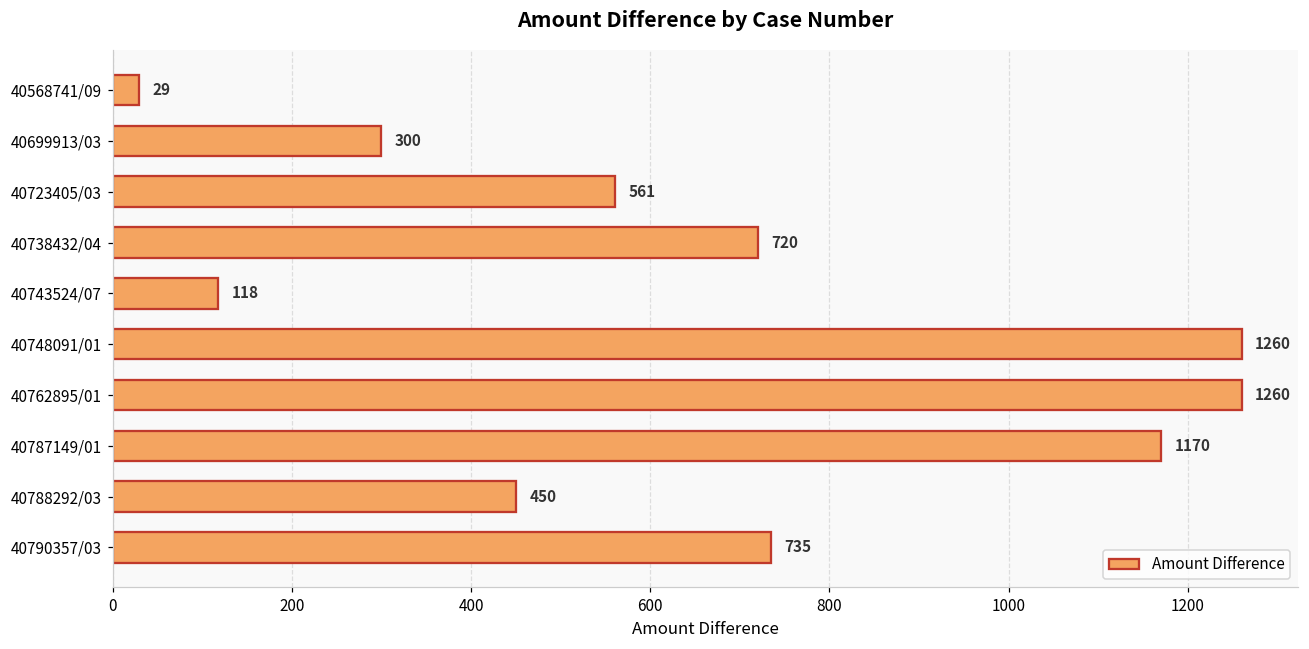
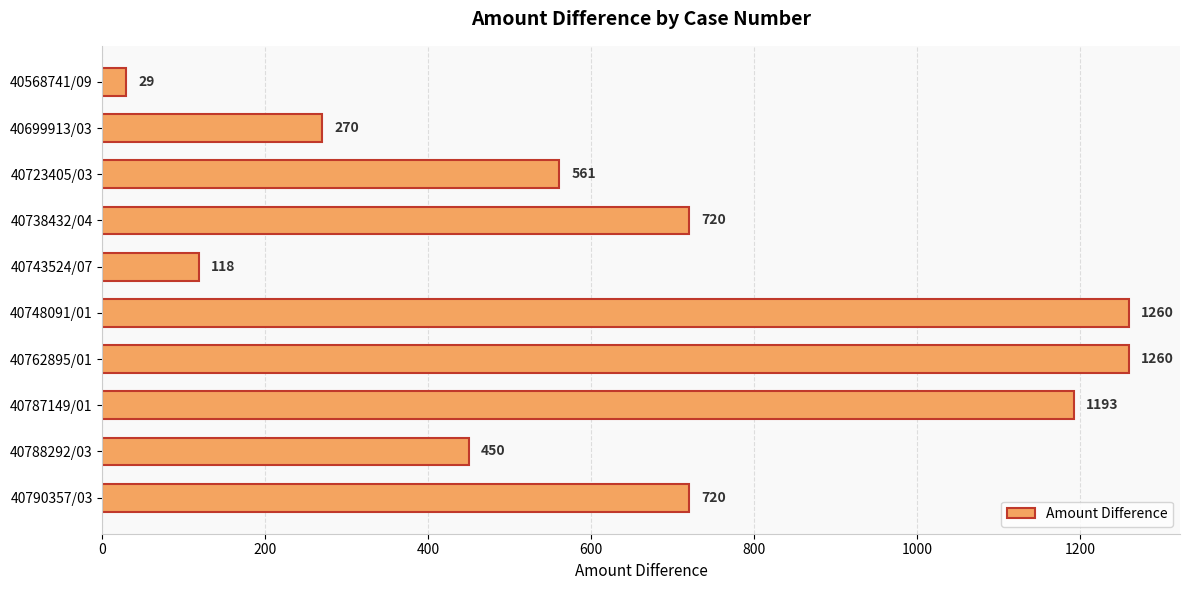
  {
    "40568741/09": 29,
-   "40699913/03": 300,
+   "40699913/03": 270,
    "40723405/03": 561,
    "40738432/04": 720,
    "40743524/07": 118,
    "40748091/01": 1260,
    "40762895/01": 1260,
-   "40787149/01": 1170,
+   "40787149/01": 1193,
    "40788292/03": 450,
-   "40790357/03": 735
+   "40790357/03": 720
  }
